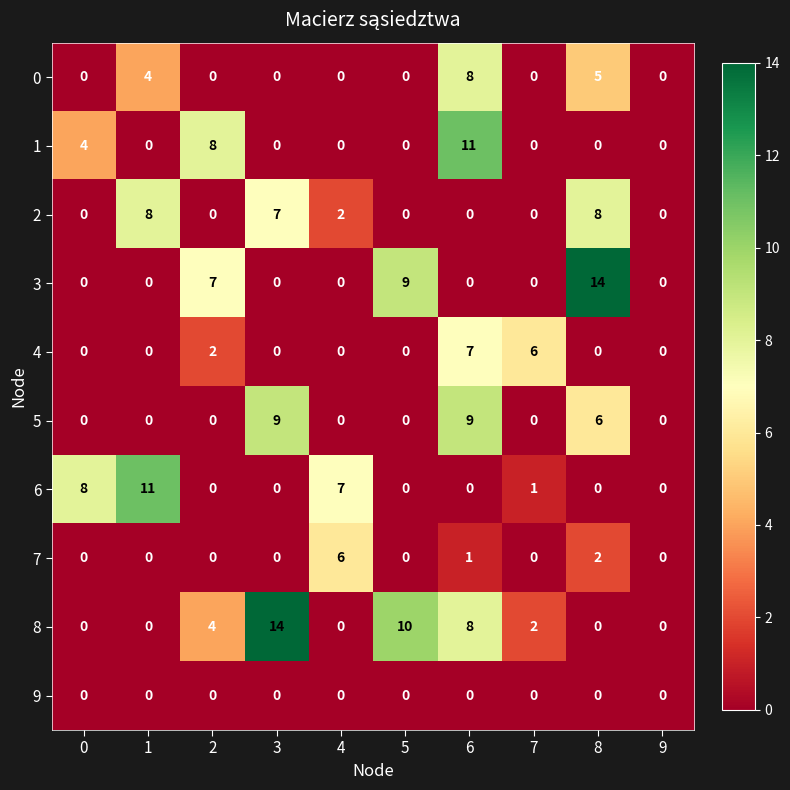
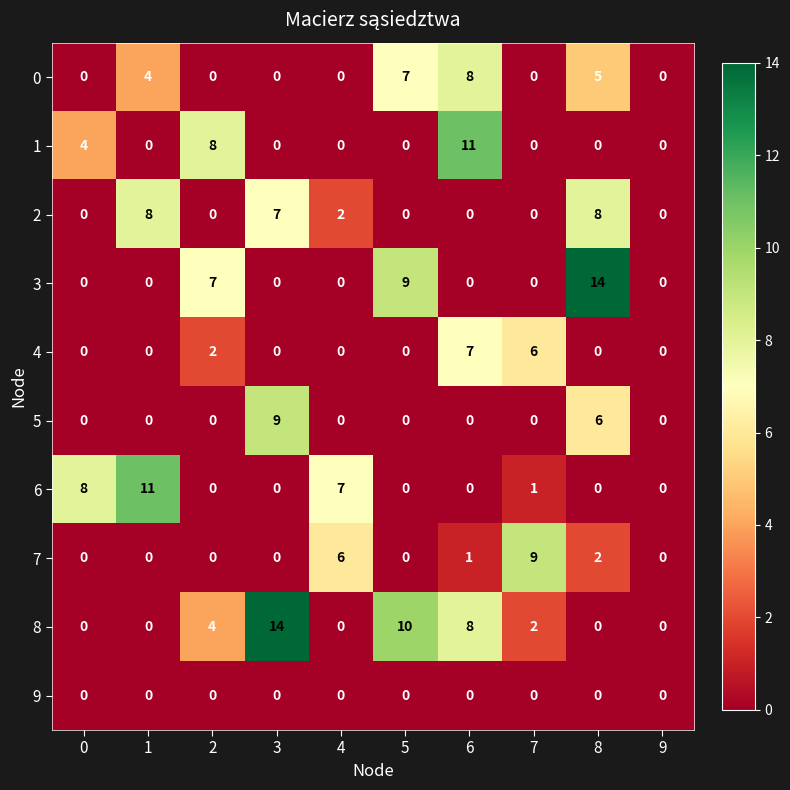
  {
    "0": {
      "0": 0,
      "1": 4,
      "2": 0,
      "3": 0,
      "4": 0,
-     "5": 0,
+     "5": 7,
      "6": 8,
      "7": 0,
      "8": 5,
      "9": 0
    },
    "1": {
      "0": 4,
      "1": 0,
      "2": 8,
      "3": 0,
      "4": 0,
      "5": 0,
      "6": 11,
      "7": 0,
      "8": 0,
      "9": 0
    },
    "2": {
      "0": 0,
      "1": 8,
      "2": 0,
      "3": 7,
      "4": 2,
      "5": 0,
      "6": 0,
      "7": 0,
      "8": 8,
      "9": 0
    },
    "3": {
      "0": 0,
      "1": 0,
      "2": 7,
      "3": 0,
      "4": 0,
      "5": 9,
      "6": 0,
      "7": 0,
      "8": 14,
      "9": 0
    },
    "4": {
      "0": 0,
      "1": 0,
      "2": 2,
      "3": 0,
      "4": 0,
      "5": 0,
      "6": 7,
      "7": 6,
      "8": 0,
      "9": 0
    },
    "5": {
      "0": 0,
      "1": 0,
      "2": 0,
      "3": 9,
      "4": 0,
      "5": 0,
-     "6": 9,
+     "6": 0,
      "7": 0,
      "8": 6,
      "9": 0
    },
    "6": {
      "0": 8,
      "1": 11,
      "2": 0,
      "3": 0,
      "4": 7,
      "5": 0,
      "6": 0,
      "7": 1,
      "8": 0,
      "9": 0
    },
    "7": {
      "0": 0,
      "1": 0,
      "2": 0,
      "3": 0,
      "4": 6,
      "5": 0,
      "6": 1,
-     "7": 0,
+     "7": 9,
      "8": 2,
      "9": 0
    },
    "8": {
      "0": 0,
      "1": 0,
      "2": 4,
      "3": 14,
      "4": 0,
      "5": 10,
      "6": 8,
      "7": 2,
      "8": 0,
      "9": 0
    },
    "9": {
      "0": 0,
      "1": 0,
      "2": 0,
      "3": 0,
      "4": 0,
      "5": 0,
      "6": 0,
      "7": 0,
      "8": 0,
      "9": 0
    }
  }
